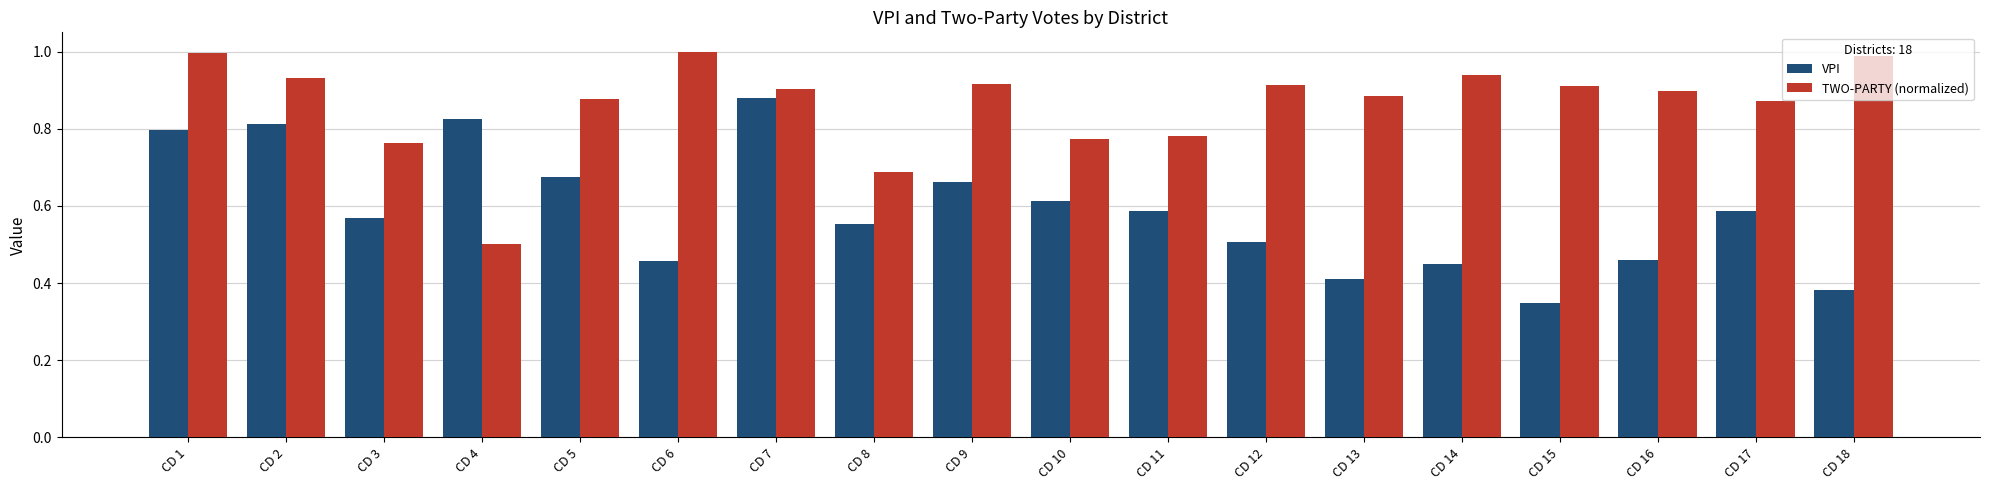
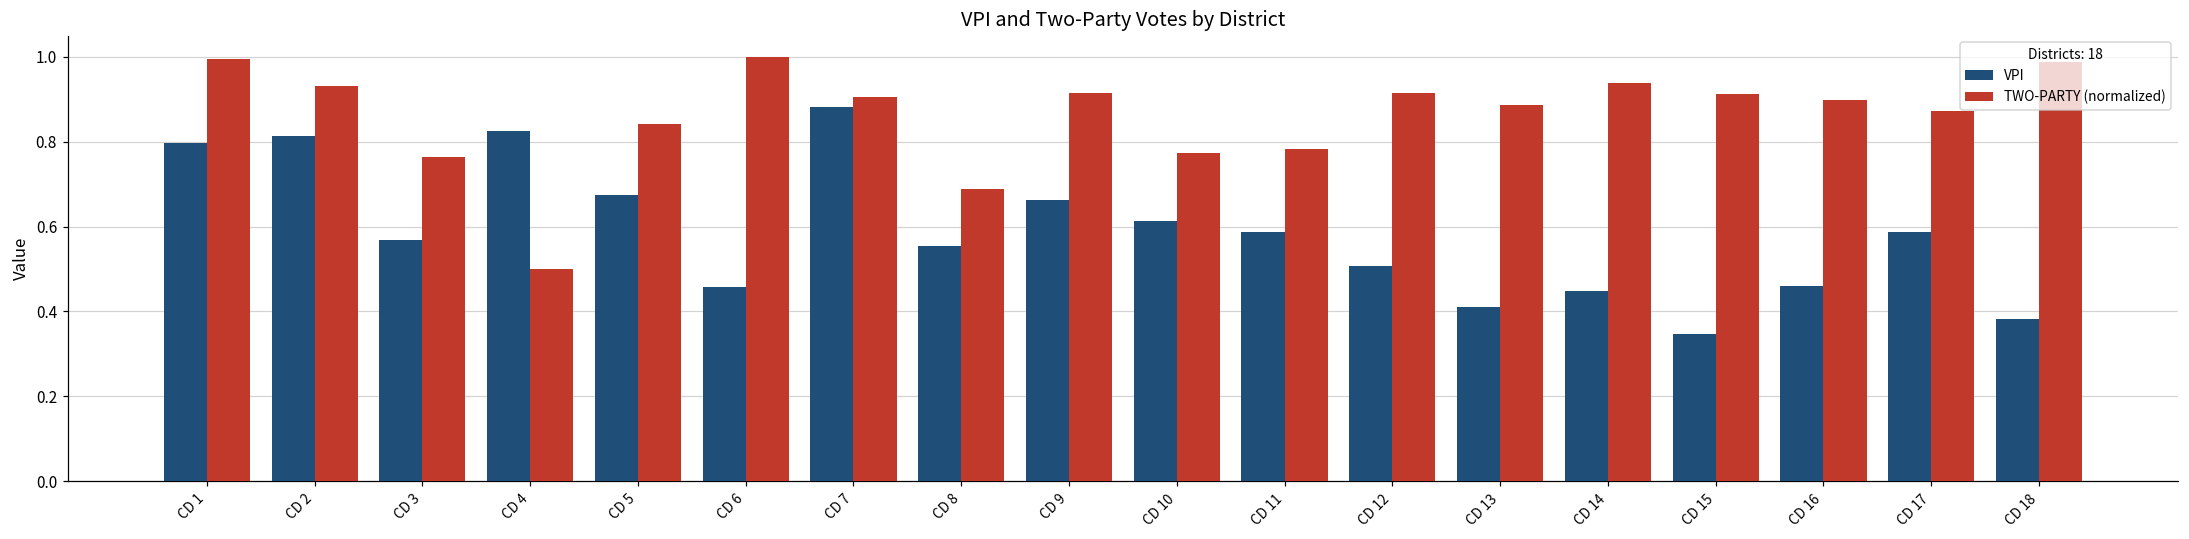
  {
    "VPI": {
      "CD 1": 0.80,
      "CD 2": 0.81,
      "CD 3": 0.57,
      "CD 4": 0.83,
      "CD 5": 0.67,
      "CD 6": 0.46,
      "CD 7": 0.88,
      "CD 8": 0.55,
      "CD 9": 0.66,
      "CD 10": 0.61,
      "CD 11": 0.59,
      "CD 12": 0.51,
      "CD 13": 0.41,
      "CD 14": 0.45,
      "CD 15": 0.35,
      "CD 16": 0.46,
      "CD 17": 0.59,
      "CD 18": 0.38
    },
    "TWO-PARTY (normalized)": {
      "CD 1": 1.00,
      "CD 2": 0.93,
      "CD 3": 0.76,
      "CD 4": 0.50,
-     "CD 5": 0.88,
+     "CD 5": 0.84,
      "CD 6": 1.00,
      "CD 7": 0.90,
      "CD 8": 0.69,
      "CD 9": 0.91,
      "CD 10": 0.77,
      "CD 11": 0.78,
      "CD 12": 0.91,
      "CD 13": 0.89,
      "CD 14": 0.94,
      "CD 15": 0.91,
      "CD 16": 0.90,
      "CD 17": 0.87
    }
  }
